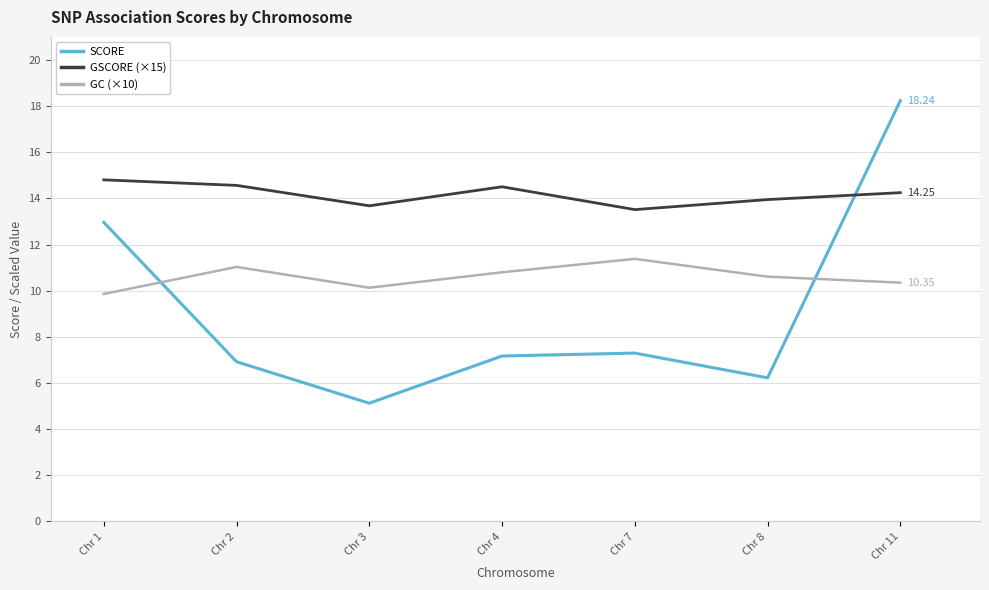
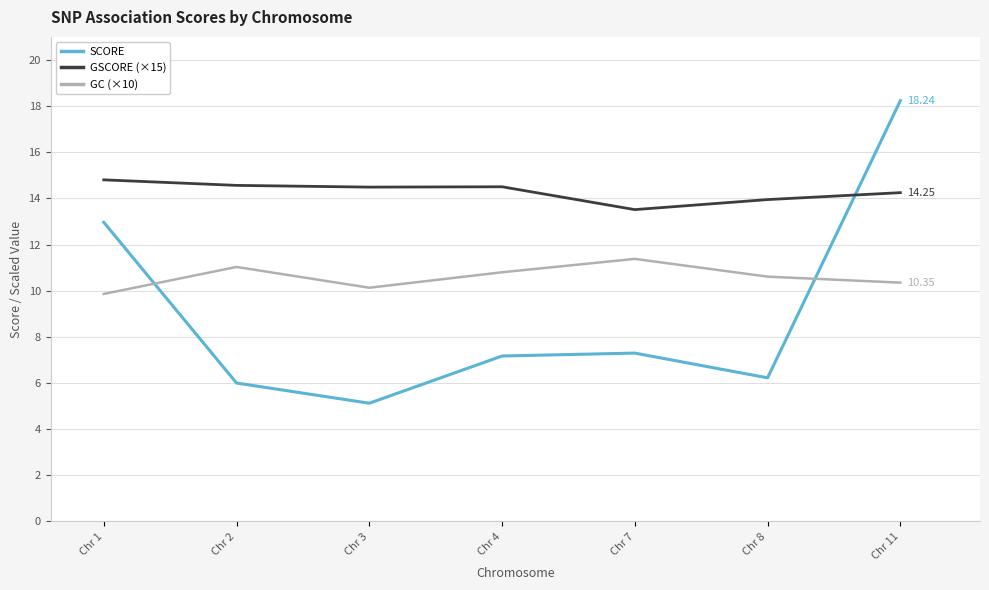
  {
    "SCORE": {
      "Chr 1": 13.0,
-     "Chr 2": 6.9,
+     "Chr 2": 6.0,
      "Chr 3": 5.1,
      "Chr 4": 7.2,
      "Chr 7": 7.3,
      "Chr 8": 6.2
    },
    "GSCORE (×15)": {
      "Chr 1": 14.8,
      "Chr 2": 14.6,
-     "Chr 3": 13.7,
+     "Chr 3": 14.5,
      "Chr 4": 14.5,
      "Chr 7": 13.5,
      "Chr 8": 14.0
    },
    "GC (×10)": {
      "Chr 11": 10.35
    }
  }
